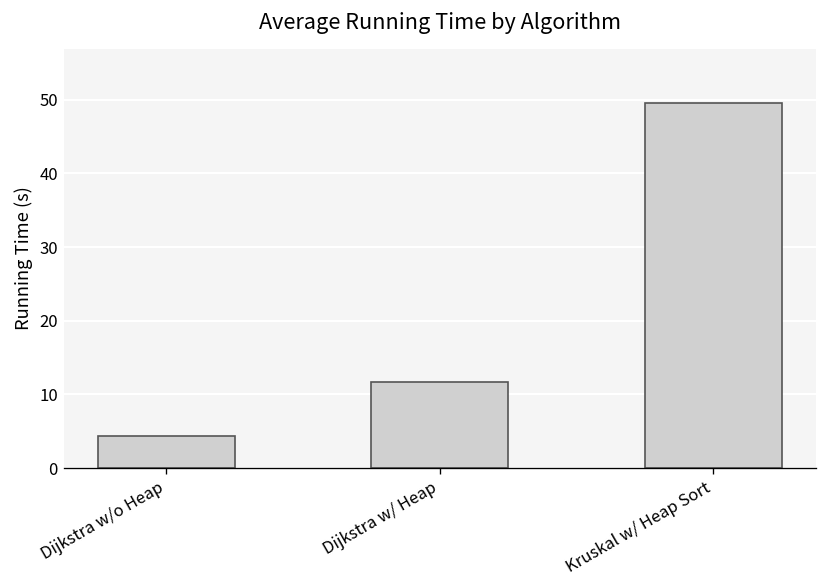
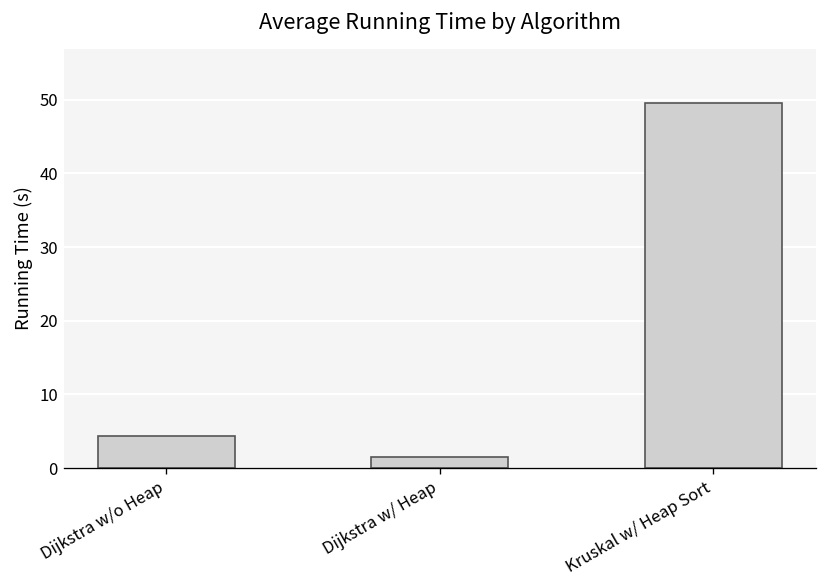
  {
    "Dijkstra w/o Heap": 4,
-   "Dijkstra w/ Heap": 12,
+   "Dijkstra w/ Heap": 2,
    "Kruskal w/ Heap Sort": 49
  }
